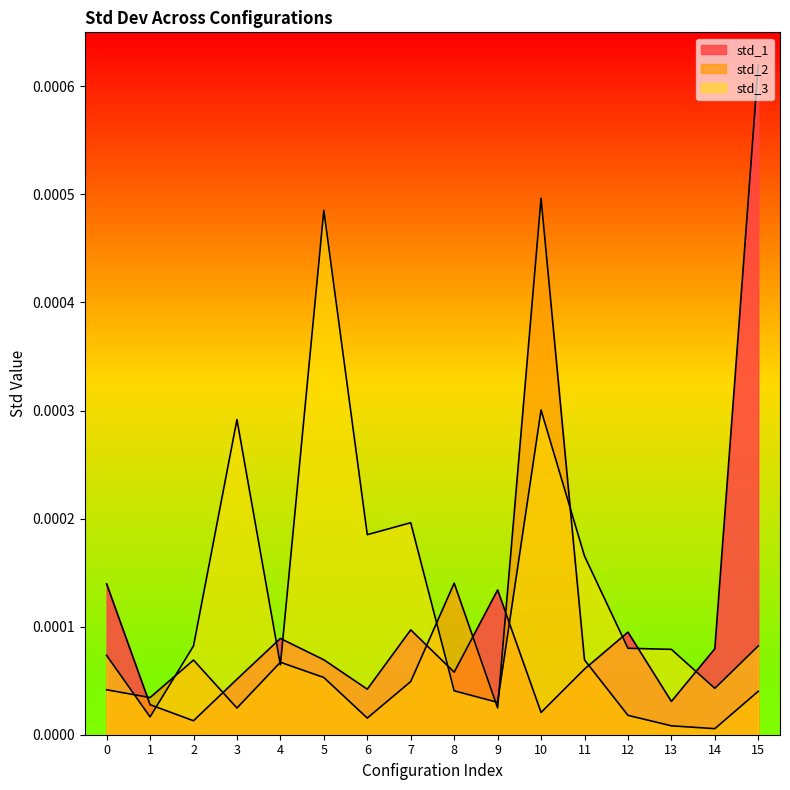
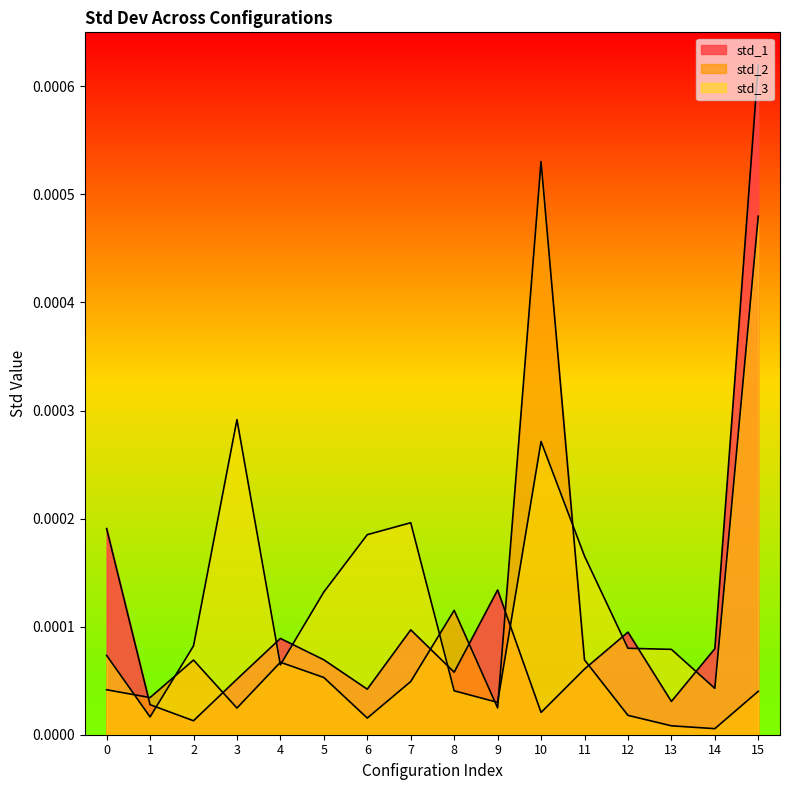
  {
    "std_1": {
-     "0": 0.000140,
+     "0": 0.000191,
      "1": 0.000028,
      "2": 0.000013,
      "3": 0.000051,
      "4": 0.000089,
      "5": 0.000069,
      "6": 0.000042,
      "7": 0.000097,
      "8": 0.000058,
      "9": 0.000134,
      "10": 0.000021,
      "11": 0.000061,
      "12": 0.000095,
      "13": 0.000031,
      "14": 0.000080
    },
    "std_2": {
      "0": 0.000042,
      "1": 0.000034,
      "2": 0.000069,
      "3": 0.000025,
      "4": 0.000067,
      "5": 0.000053,
      "6": 0.000015,
      "7": 0.000049,
-     "8": 0.000140,
+     "8": 0.000115,
      "9": 0.000025,
-     "10": 0.000497,
+     "10": 0.000530,
      "11": 0.000069,
      "12": 0.000018,
      "13": 0.000008,
      "14": 0.000006,
      "15": 0.000040
    },
    "std_3": {
      "0": 0.000073,
      "1": 0.000016,
      "2": 0.000082,
      "3": 0.000292,
      "4": 0.000065,
-     "5": 0.000485,
+     "5": 0.000132,
      "6": 0.000185,
      "7": 0.000196,
      "8": 0.000041,
      "9": 0.000030,
-     "10": 0.000300,
+     "10": 0.000271,
      "11": 0.000165,
      "12": 0.000080,
      "13": 0.000079,
      "14": 0.000043,
-     "15": 0.000082
+     "15": 0.000480
    }
  }
